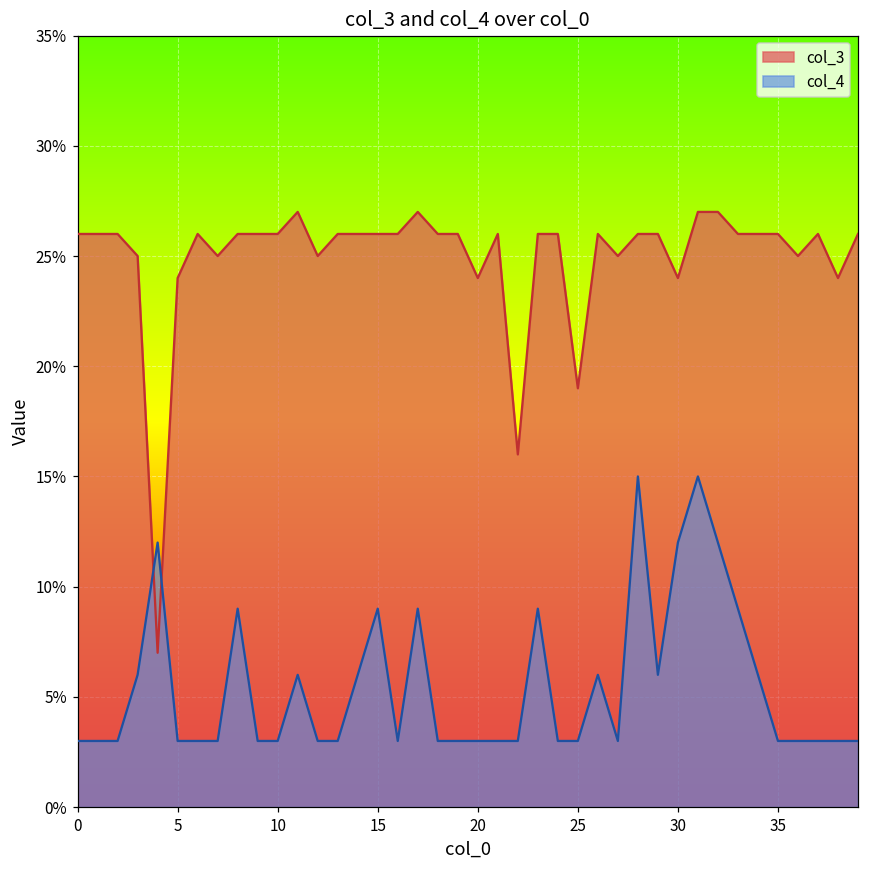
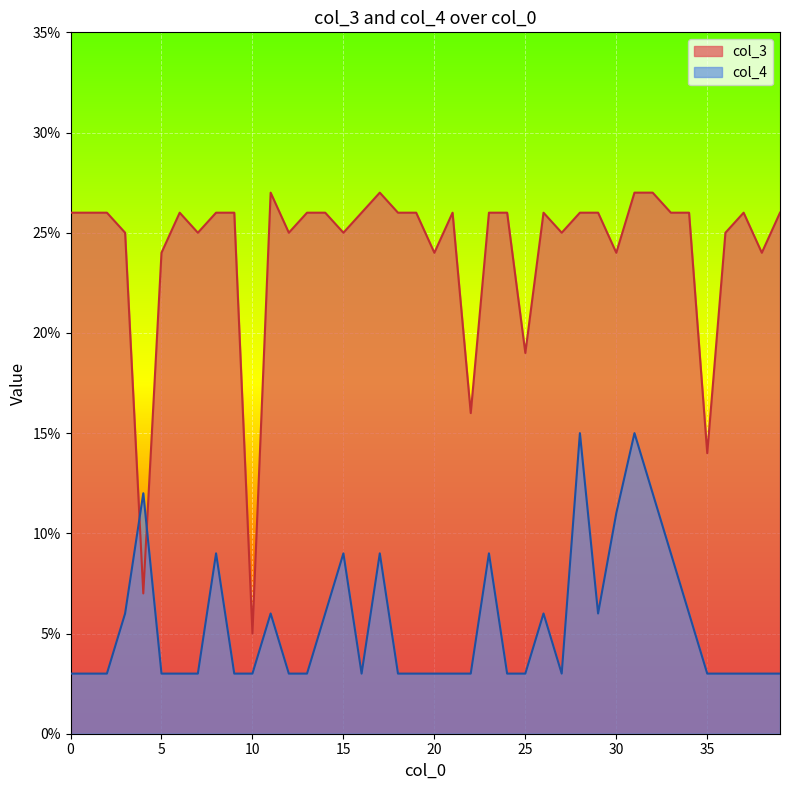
  {
    "col_3": {
      "0": "26.0%",
      "5": "24.0%",
-     "10": "26.0%",
-     "15": "26.0%",
+     "10": "5.0%",
+     "15": "25.0%",
      "20": "24.0%",
      "25": "19.0%",
      "30": "24.0%",
-     "35": "26.0%"
+     "35": "14.0%"
    },
    "col_4": {
      "0": "3.0%",
      "5": "3.0%",
      "10": "3.0%",
      "15": "9.0%",
      "20": "3.0%",
      "25": "3.0%",
-     "30": "12.0%",
+     "30": "11.0%",
      "35": "3.0%"
    }
  }
